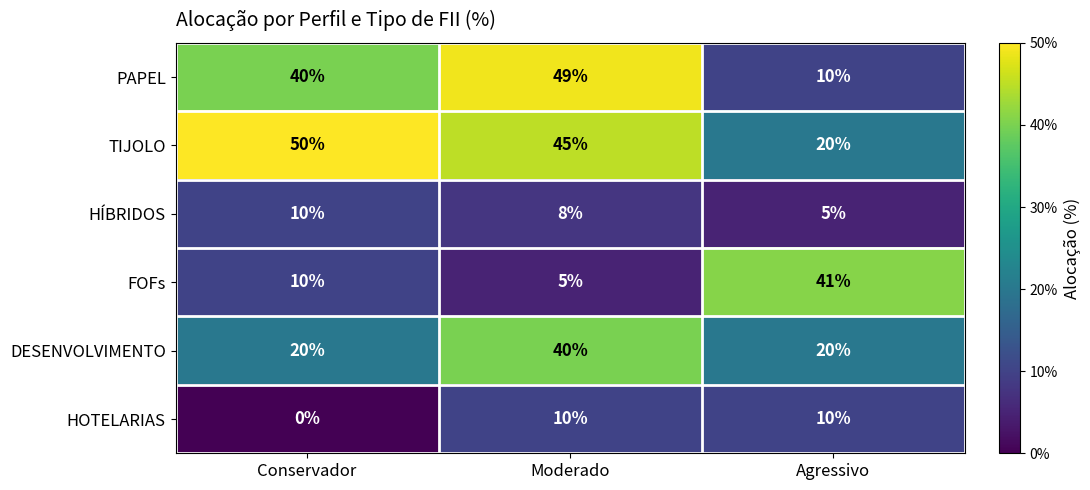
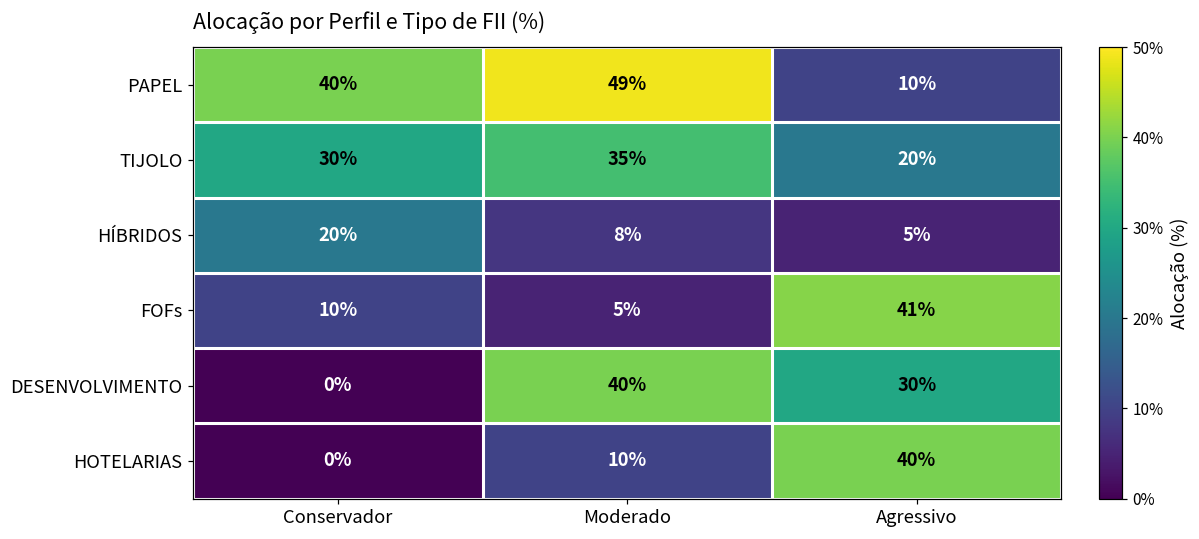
  {
    "PAPEL": {
      "Conservador": "40%",
      "Moderado": "49%",
      "Agressivo": "10%"
    },
    "TIJOLO": {
-     "Conservador": "50%",
-     "Moderado": "45%",
+     "Conservador": "30%",
+     "Moderado": "35%",
      "Agressivo": "20%"
    },
    "HÍBRIDOS": {
-     "Conservador": "10%",
+     "Conservador": "20%",
      "Moderado": "8%",
      "Agressivo": "5%"
    },
    "FOFs": {
      "Conservador": "10%",
      "Moderado": "5%",
      "Agressivo": "41%"
    },
    "DESENVOLVIMENTO": {
-     "Conservador": "20%",
+     "Conservador": "0%",
      "Moderado": "40%",
-     "Agressivo": "20%"
+     "Agressivo": "30%"
    },
    "HOTELARIAS": {
      "Conservador": "0%",
      "Moderado": "10%",
-     "Agressivo": "10%"
+     "Agressivo": "40%"
    }
  }
